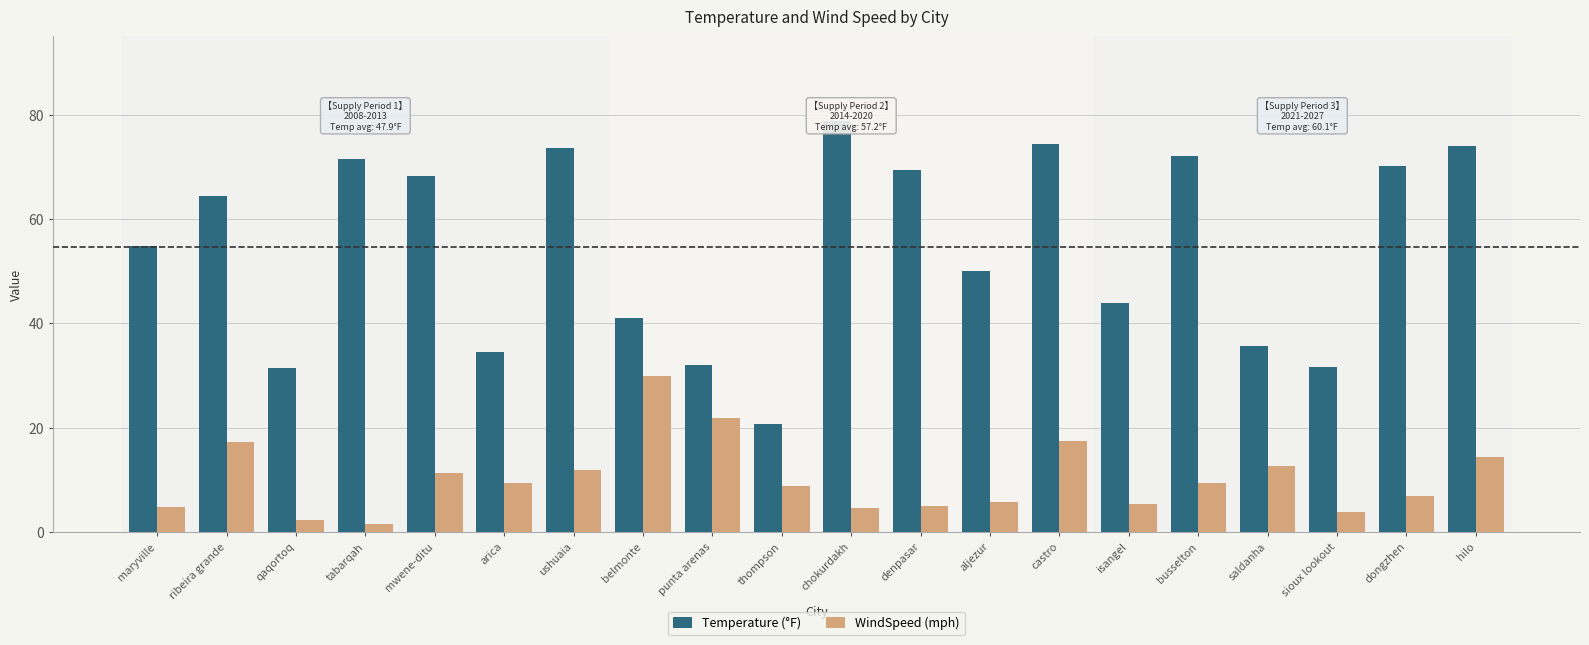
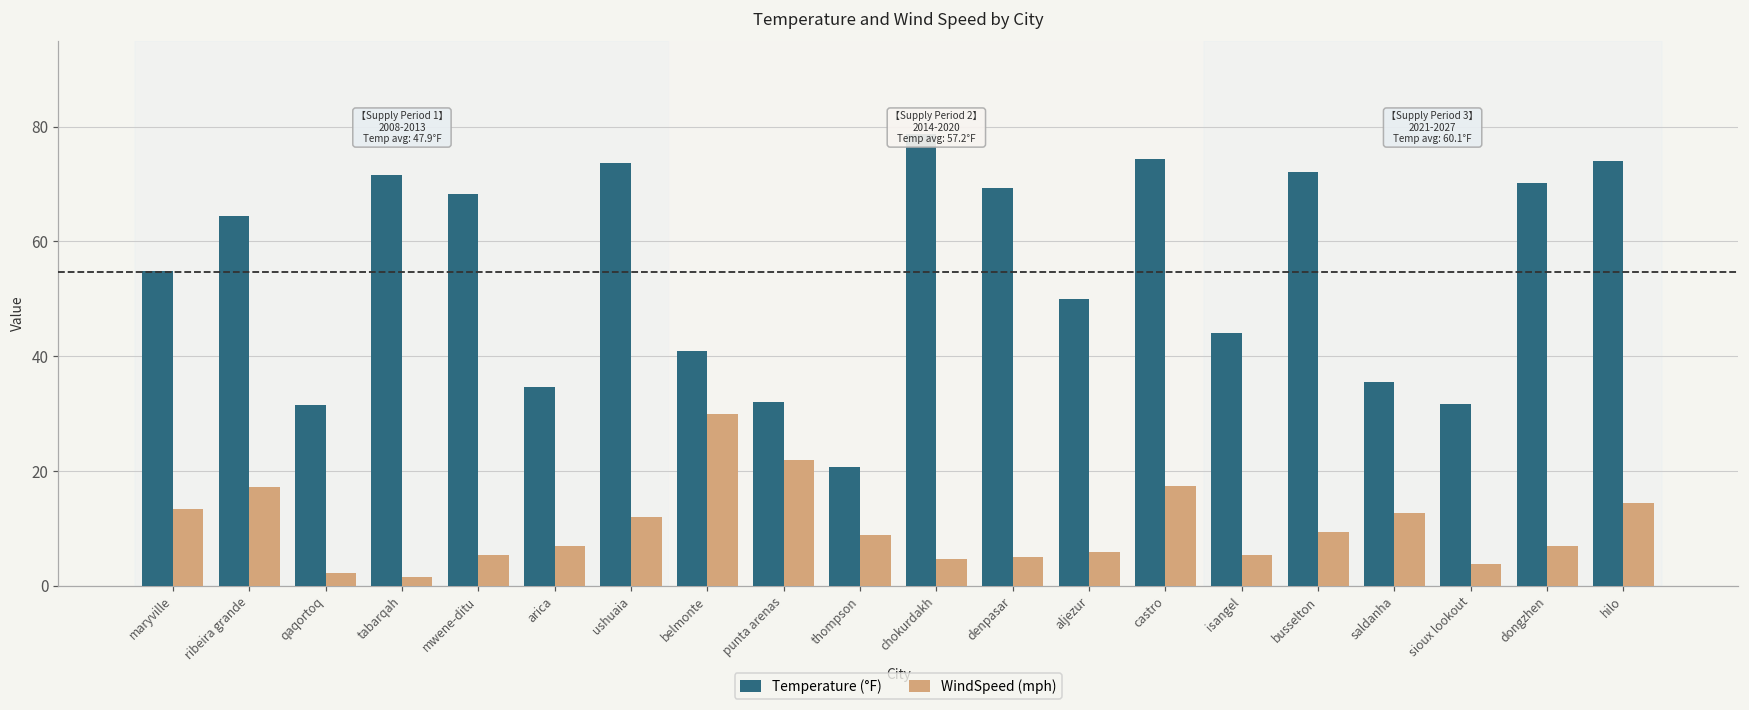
  {
    "Temperature (°F)": {
      "maryville": 55,
      "ribeira grande": 64,
      "qaqortoq": 32,
      "tabarqah": 71,
      "mwene-ditu": 68,
      "arica": 35,
      "ushuaia": 74,
      "belmonte": 41,
      "punta arenas": 32,
      "thompson": 21,
      "denpasar": 69,
      "aljezur": 50,
      "castro": 74,
      "isangel": 44,
      "busselton": 72,
      "saldanha": 36,
      "sioux lookout": 32,
      "dongzhen": 70,
      "hilo": 74
    },
    "WindSpeed (mph)": {
-     "maryville": 5,
+     "maryville": 13,
      "ribeira grande": 17,
      "qaqortoq": 2,
      "tabarqah": 2,
-     "mwene-ditu": 11,
-     "arica": 9,
+     "mwene-ditu": 5,
+     "arica": 7,
      "ushuaia": 12,
      "belmonte": 30,
      "punta arenas": 22,
      "thompson": 9,
      "chokurdakh": 5,
      "denpasar": 5,
      "aljezur": 6,
      "castro": 17,
      "isangel": 5,
      "busselton": 9,
      "saldanha": 13,
      "sioux lookout": 4,
      "dongzhen": 7,
      "hilo": 14
    }
  }
